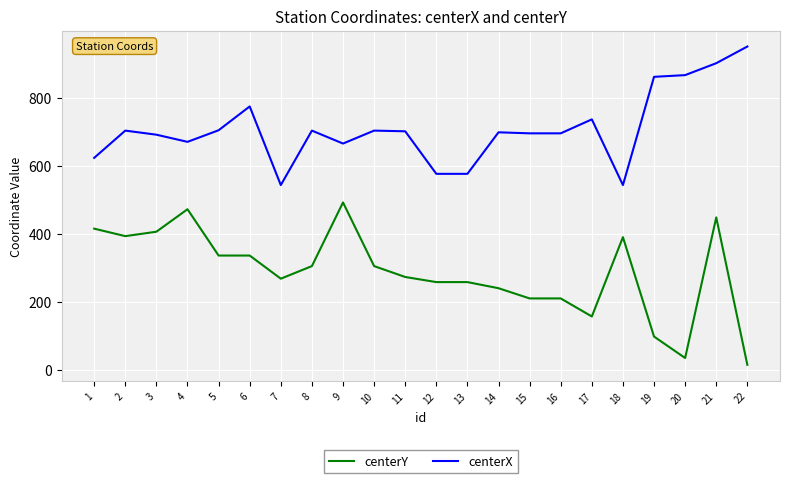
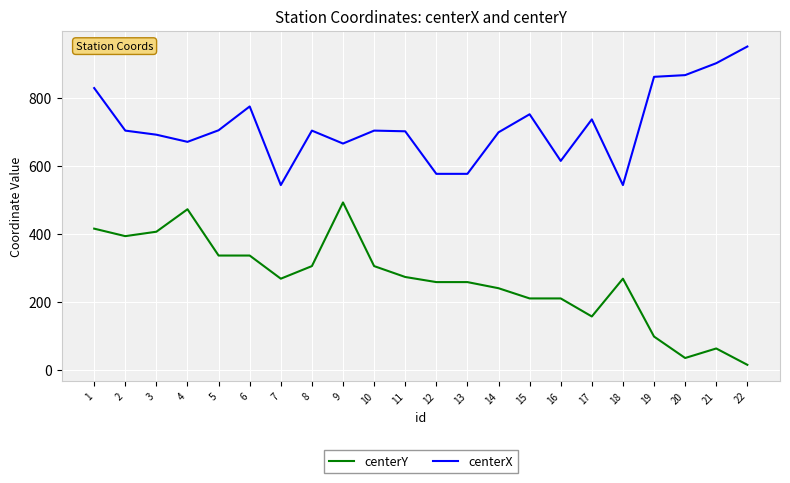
  {
    "centerY": {
      "1": 420,
      "2": 390,
      "3": 410,
      "4": 470,
      "5": 340,
      "6": 340,
      "7": 270,
      "8": 310,
      "9": 490,
      "10": 310,
      "11": 270,
      "12": 260,
      "13": 260,
      "14": 240,
      "15": 210,
      "16": 210,
      "17": 160,
-     "18": 390,
+     "18": 270,
      "19": 100,
      "20": 40,
-     "21": 450,
+     "21": 60,
      "22": 20
    },
    "centerX": {
-     "1": 620,
+     "1": 830,
      "2": 700,
      "3": 690,
      "4": 670,
      "5": 700,
      "6": 770,
      "7": 540,
      "8": 700,
      "9": 670,
      "10": 700,
      "11": 700,
      "12": 580,
      "13": 580,
      "14": 700,
-     "15": 700,
-     "16": 700,
+     "15": 750,
+     "16": 610,
      "17": 740,
      "18": 540,
      "19": 860,
      "20": 870,
      "21": 900,
      "22": 950
    }
  }
